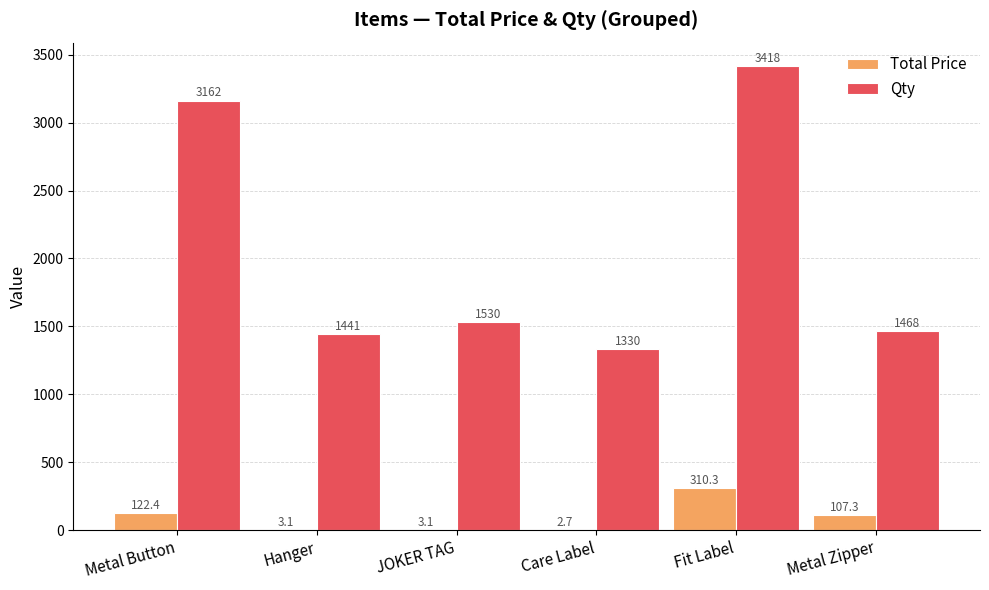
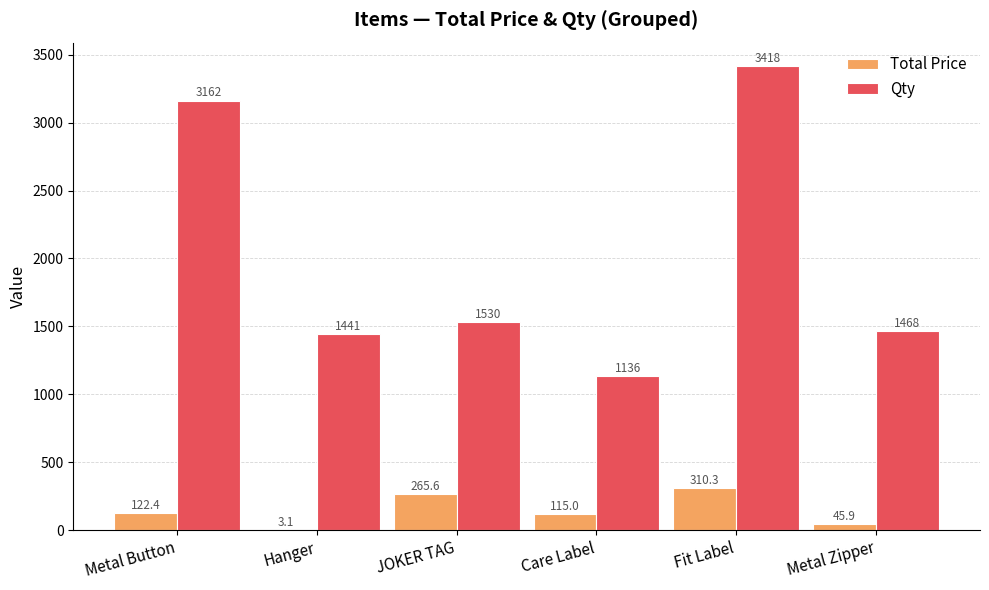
  {
    "Total Price": {
      "Metal Button": 122.4,
      "Hanger": 3.1,
-     "JOKER TAG": 3.1,
-     "Care Label": 2.7,
+     "JOKER TAG": 265.6,
+     "Care Label": 115.0,
      "Fit Label": 310.3,
-     "Metal Zipper": 107.3
+     "Metal Zipper": 45.9
    },
    "Qty": {
      "Metal Button": 3162,
      "Hanger": 1441,
      "JOKER TAG": 1530,
-     "Care Label": 1330,
+     "Care Label": 1136,
      "Fit Label": 3418,
      "Metal Zipper": 1468
    }
  }
